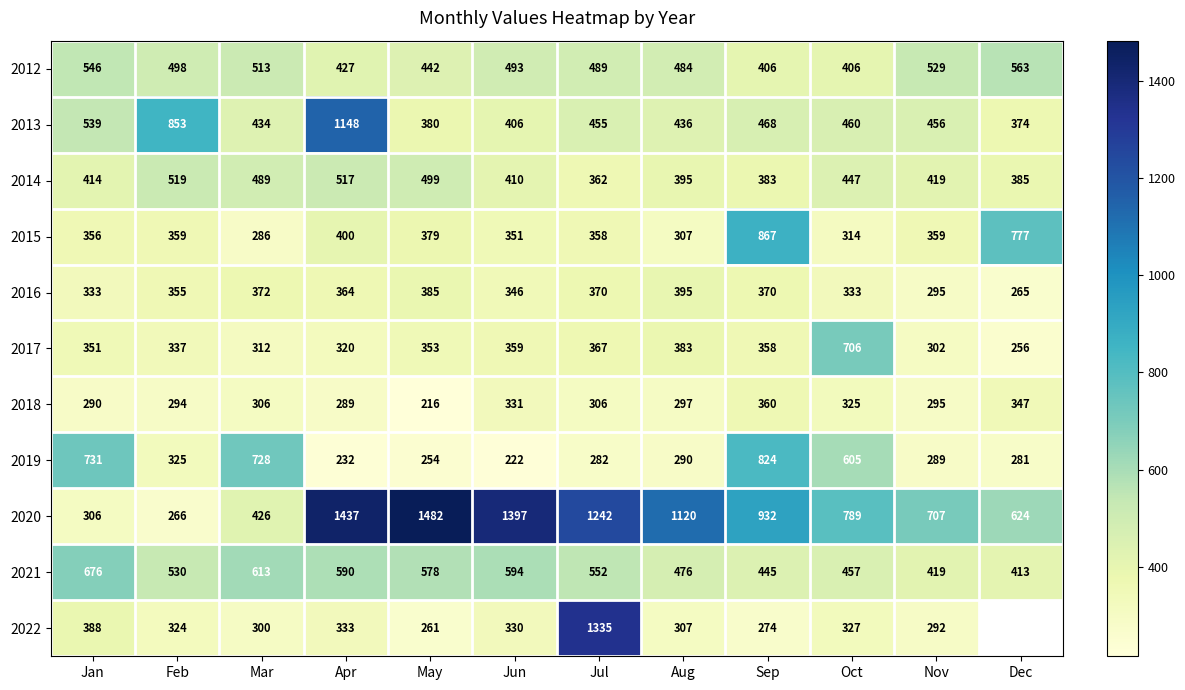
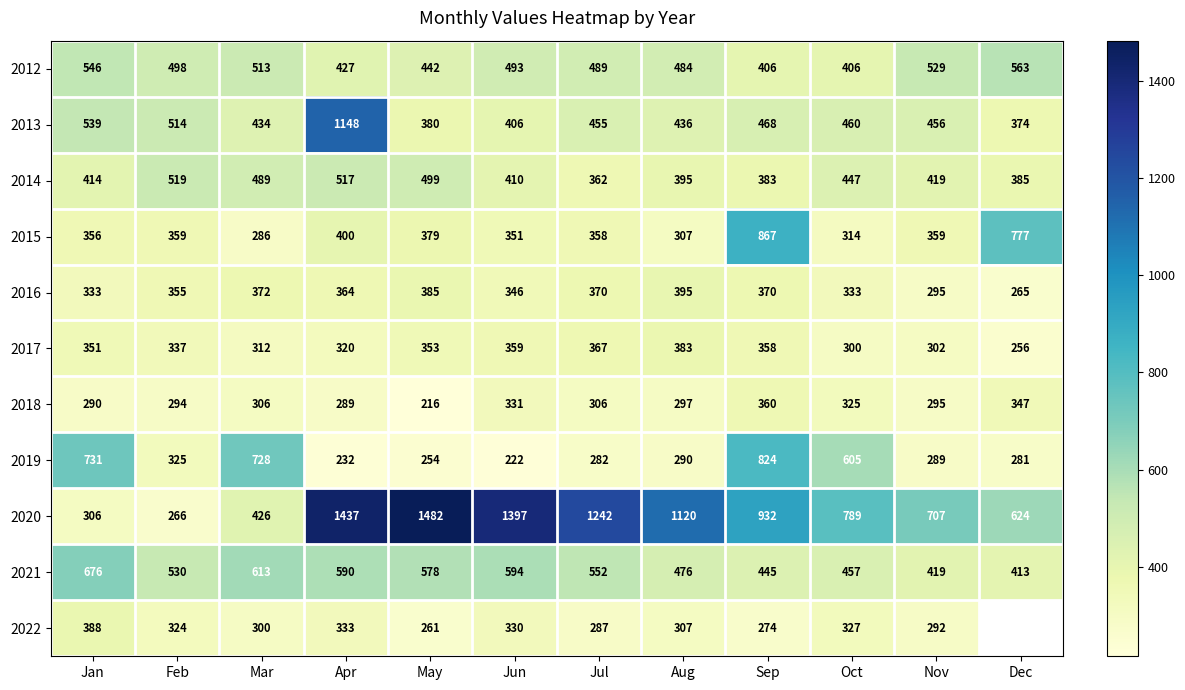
  {
    "2012": {
      "Jan": 546,
      "Feb": 498,
      "Mar": 513,
      "Apr": 427,
      "May": 442,
      "Jun": 493,
      "Jul": 489,
      "Aug": 484,
      "Sep": 406,
      "Oct": 406,
      "Nov": 529,
      "Dec": 563
    },
    "2013": {
      "Jan": 539,
-     "Feb": 853,
+     "Feb": 514,
      "Mar": 434,
      "Apr": 1148,
      "May": 380,
      "Jun": 406,
      "Jul": 455,
      "Aug": 436,
      "Sep": 468,
      "Oct": 460,
      "Nov": 456,
      "Dec": 374
    },
    "2014": {
      "Jan": 414,
      "Feb": 519,
      "Mar": 489,
      "Apr": 517,
      "May": 499,
      "Jun": 410,
      "Jul": 362,
      "Aug": 395,
      "Sep": 383,
      "Oct": 447,
      "Nov": 419,
      "Dec": 385
    },
    "2015": {
      "Jan": 356,
      "Feb": 359,
      "Mar": 286,
      "Apr": 400,
      "May": 379,
      "Jun": 351,
      "Jul": 358,
      "Aug": 307,
      "Sep": 867,
      "Oct": 314,
      "Nov": 359,
      "Dec": 777
    },
    "2016": {
      "Jan": 333,
      "Feb": 355,
      "Mar": 372,
      "Apr": 364,
      "May": 385,
      "Jun": 346,
      "Jul": 370,
      "Aug": 395,
      "Sep": 370,
      "Oct": 333,
      "Nov": 295,
      "Dec": 265
    },
    "2017": {
      "Jan": 351,
      "Feb": 337,
      "Mar": 312,
      "Apr": 320,
      "May": 353,
      "Jun": 359,
      "Jul": 367,
      "Aug": 383,
      "Sep": 358,
-     "Oct": 706,
+     "Oct": 300,
      "Nov": 302,
      "Dec": 256
    },
    "2018": {
      "Jan": 290,
      "Feb": 294,
      "Mar": 306,
      "Apr": 289,
      "May": 216,
      "Jun": 331,
      "Jul": 306,
      "Aug": 297,
      "Sep": 360,
      "Oct": 325,
      "Nov": 295,
      "Dec": 347
    },
    "2019": {
      "Jan": 731,
      "Feb": 325,
      "Mar": 728,
      "Apr": 232,
      "May": 254,
      "Jun": 222,
      "Jul": 282,
      "Aug": 290,
      "Sep": 824,
      "Oct": 605,
      "Nov": 289,
      "Dec": 281
    },
    "2020": {
      "Jan": 306,
      "Feb": 266,
      "Mar": 426,
      "Apr": 1437,
      "May": 1482,
      "Jun": 1397,
      "Jul": 1242,
      "Aug": 1120,
      "Sep": 932,
      "Oct": 789,
      "Nov": 707,
      "Dec": 624
    },
    "2021": {
      "Jan": 676,
      "Feb": 530,
      "Mar": 613,
      "Apr": 590,
      "May": 578,
      "Jun": 594,
      "Jul": 552,
      "Aug": 476,
      "Sep": 445,
      "Oct": 457,
      "Nov": 419,
      "Dec": 413
    },
    "2022": {
      "Jan": 388,
      "Feb": 324,
      "Mar": 300,
      "Apr": 333,
      "May": 261,
      "Jun": 330,
-     "Jul": 1335,
+     "Jul": 287,
      "Aug": 307,
      "Sep": 274,
      "Oct": 327,
      "Nov": 292
    }
  }
